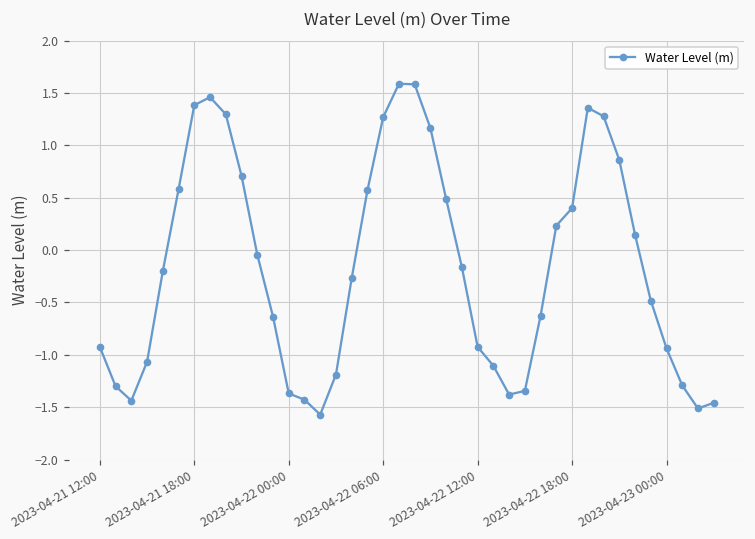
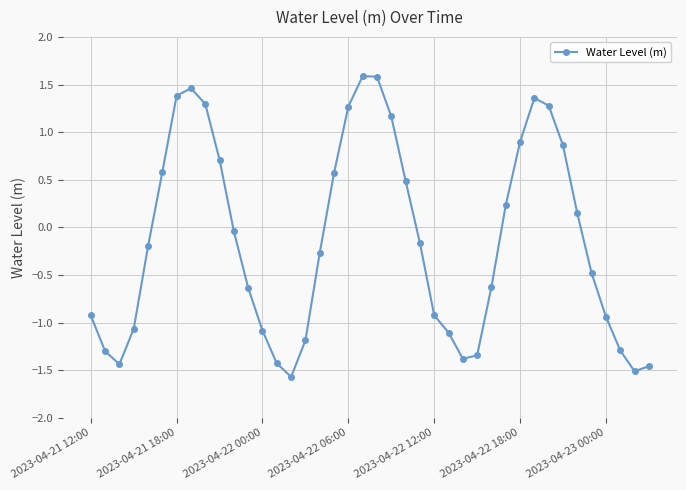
  {
    "2023-04-21 12:00": -0.9,
    "2023-04-21 18:00": 1.4,
-   "2023-04-22 00:00": -1.4,
+   "2023-04-22 00:00": -1.1,
    "2023-04-22 06:00": 1.3,
    "2023-04-22 12:00": -0.9,
-   "2023-04-22 18:00": 0.4,
+   "2023-04-22 18:00": 0.9,
    "2023-04-23 00:00": -0.9
  }
